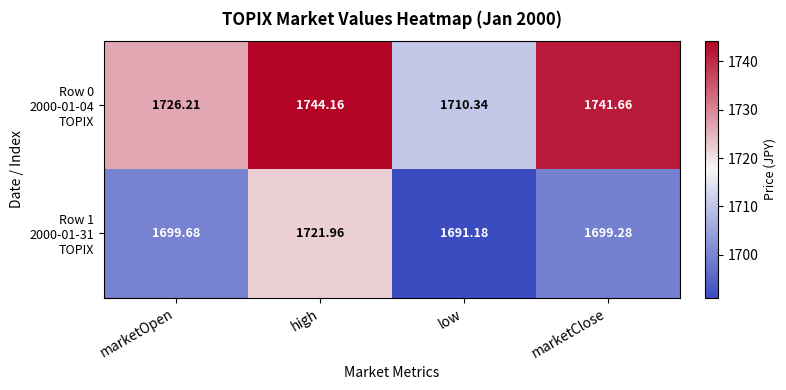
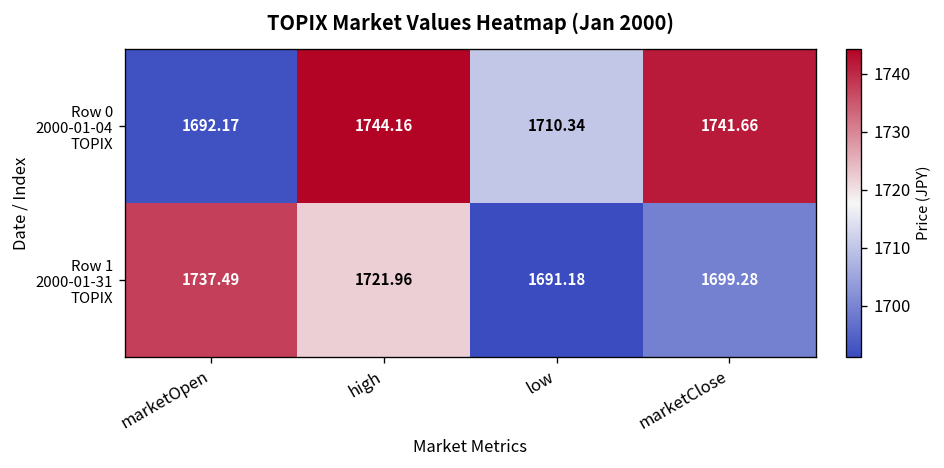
  {
    "Row 0 2000-01-04 TOPIX": {
-     "marketOpen": 1726.21,
+     "marketOpen": 1692.17,
      "high": 1744.16,
      "low": 1710.34,
      "marketClose": 1741.66
    },
    "Row 1 2000-01-31 TOPIX": {
-     "marketOpen": 1699.68,
+     "marketOpen": 1737.49,
      "high": 1721.96,
      "low": 1691.18,
      "marketClose": 1699.28
    }
  }
